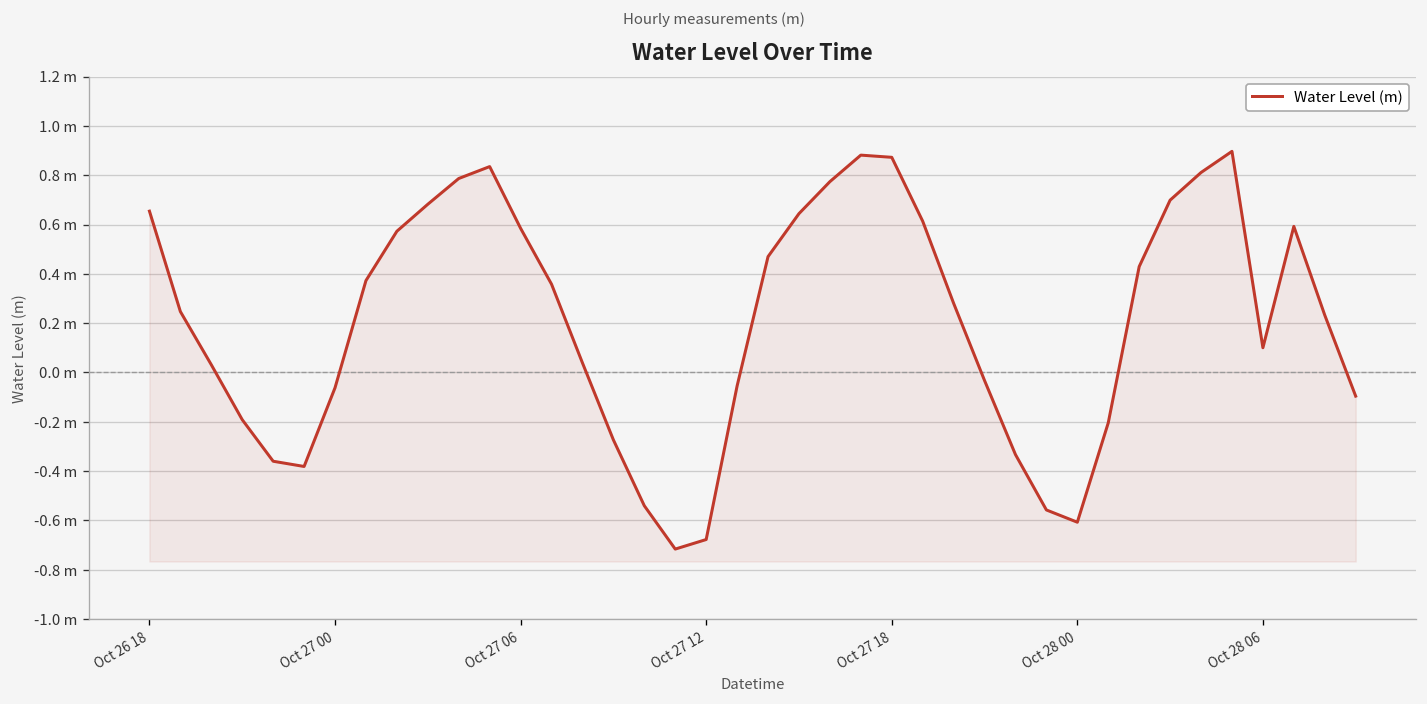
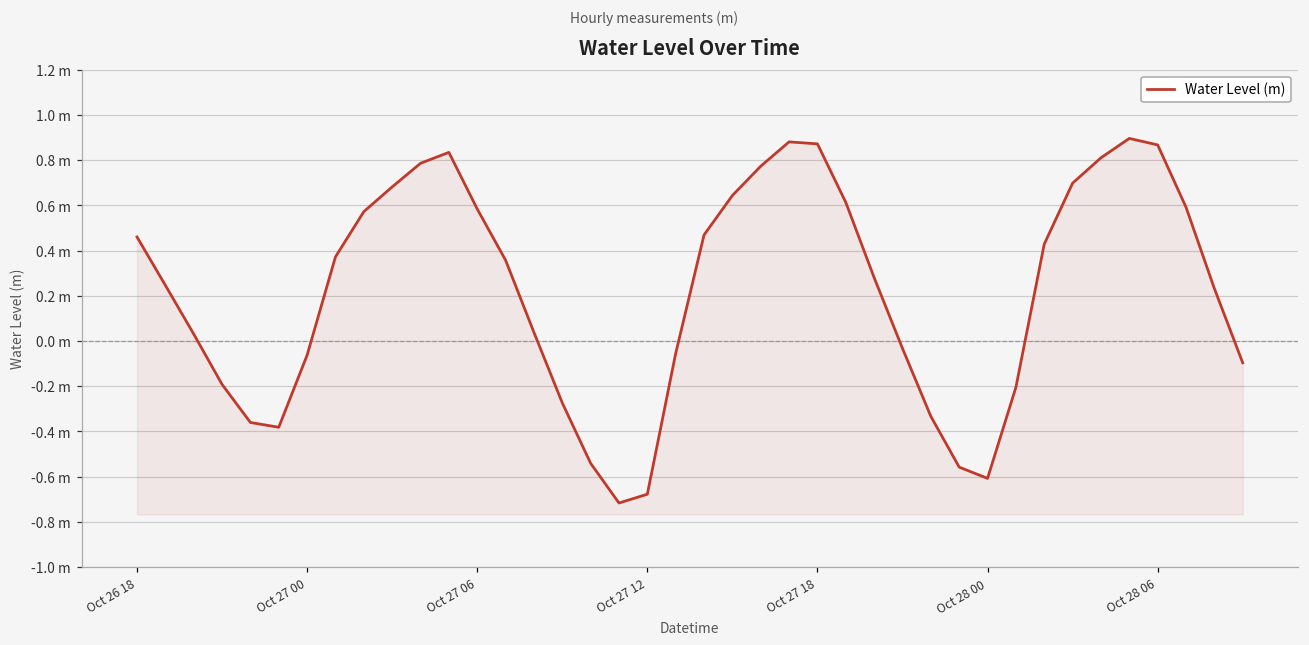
  {
-   "Oct 26 18": "0.65 m",
+   "Oct 26 18": "0.46 m",
    "Oct 27 00": "-0.06 m",
    "Oct 27 06": "0.58 m",
    "Oct 27 12": "-0.68 m",
    "Oct 27 18": "0.87 m",
    "Oct 28 00": "-0.61 m",
-   "Oct 28 06": "0.10 m"
+   "Oct 28 06": "0.87 m"
  }
